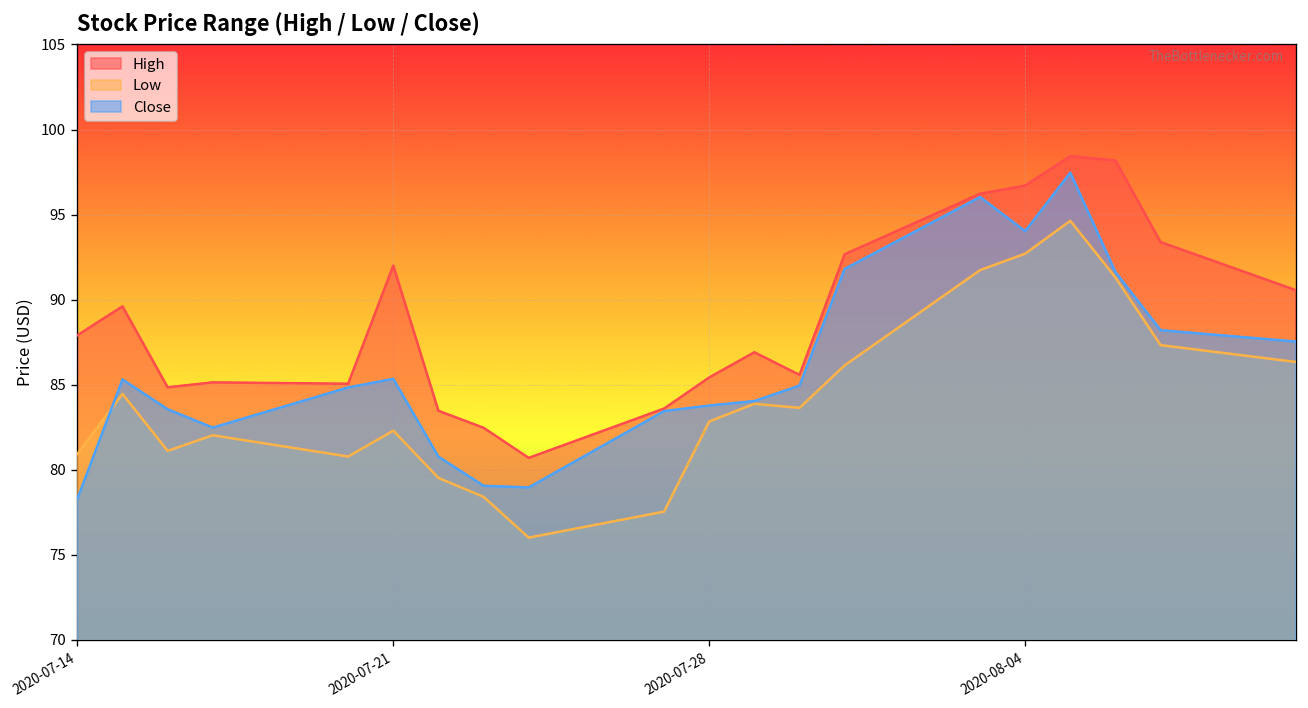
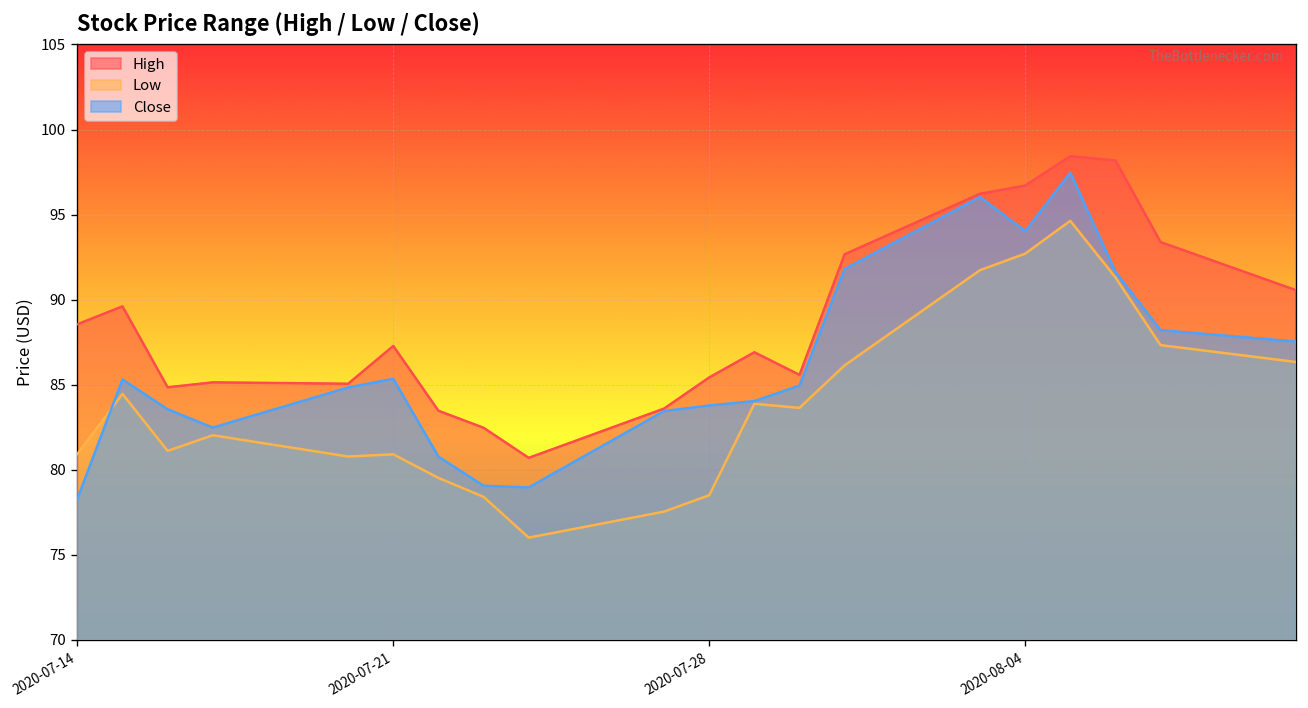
  {
    "High": {
-     "2020-07-14": 87.9,
-     "2020-07-21": 92.0,
+     "2020-07-14": 88.5,
+     "2020-07-21": 87.3,
      "2020-07-28": 85.4,
      "2020-08-04": 96.7
    },
    "Low": {
      "2020-07-14": 80.9,
-     "2020-07-21": 82.3,
-     "2020-07-28": 82.8,
+     "2020-07-21": 80.9,
+     "2020-07-28": 78.5,
      "2020-08-04": 92.7
    },
    "Close": {
      "2020-07-14": 78.3,
      "2020-07-21": 85.3,
      "2020-07-28": 83.8,
      "2020-08-04": 94.0
    }
  }
